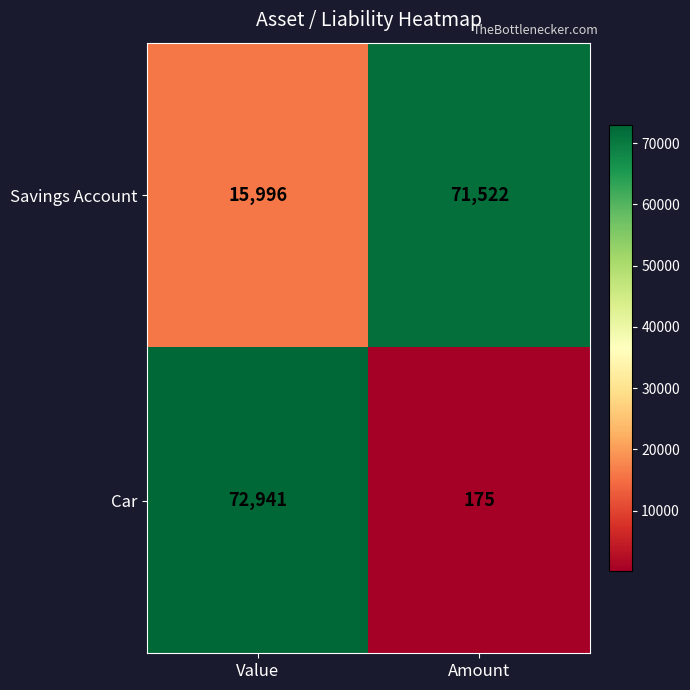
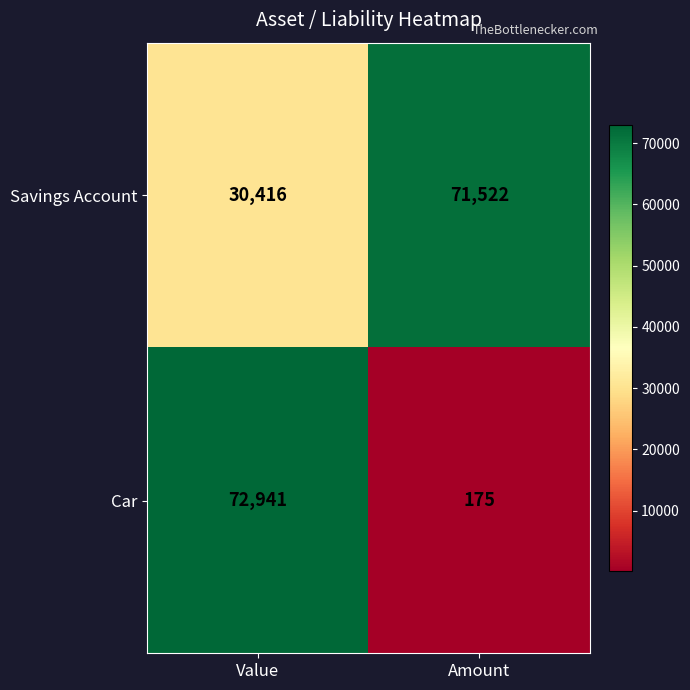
  {
    "Savings Account": {
-     "Value": "15,996",
+     "Value": "30,416",
      "Amount": "71,522"
    },
    "Car": {
      "Value": "72,941",
      "Amount": "175"
    }
  }
